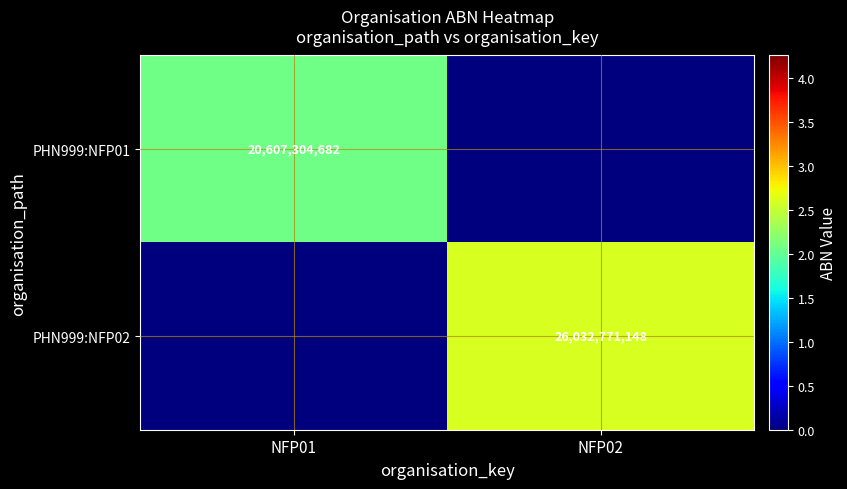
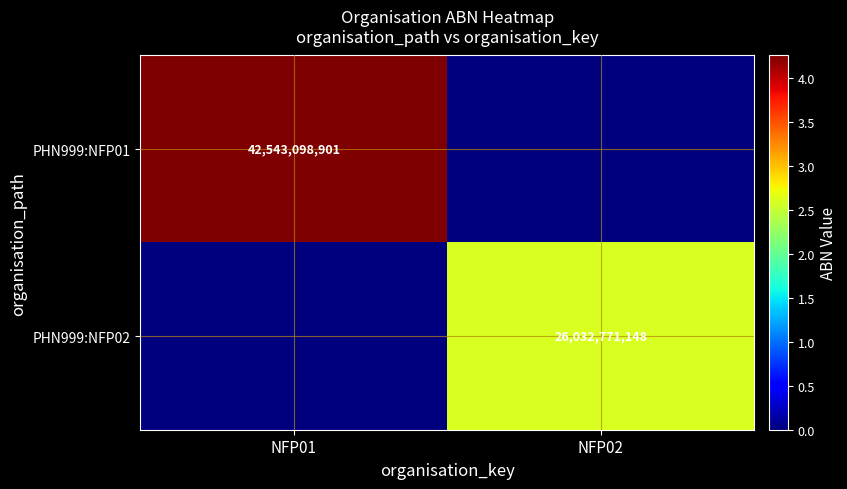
  {
    "PHN999:NFP01": {
-     "NFP01": "20,607,304,682"
+     "NFP01": "42,543,098,901"
    },
    "PHN999:NFP02": {
      "NFP02": "26,032,771,148"
    }
  }
